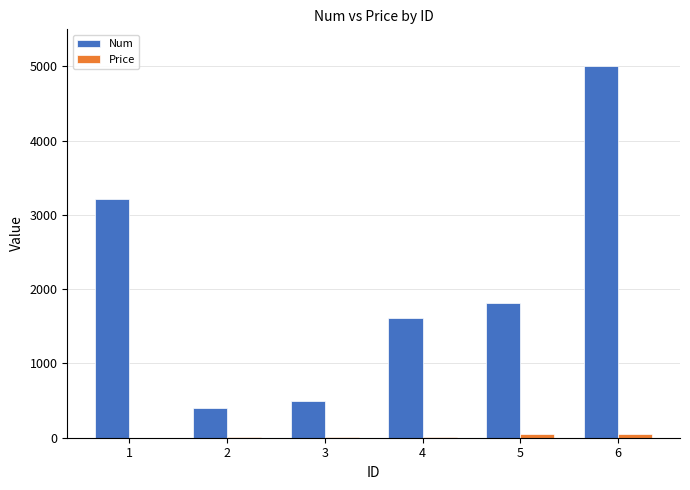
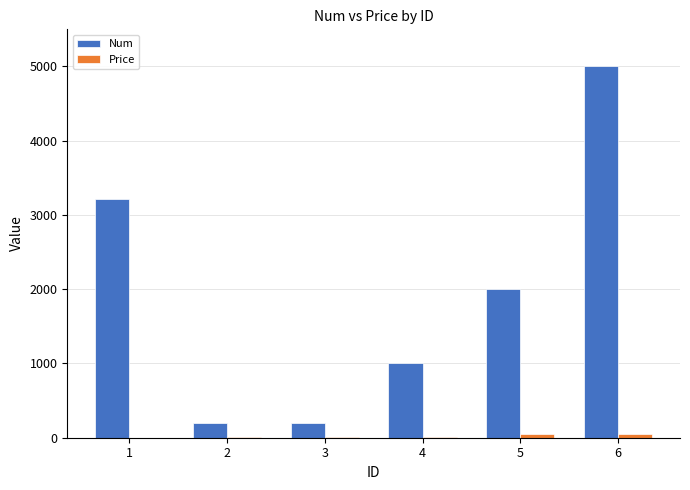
  {
    "Num": {
      "1": 3200,
-     "2": 400,
-     "3": 500,
-     "4": 1600,
-     "5": 1800,
+     "2": 200,
+     "3": 200,
+     "4": 1000,
+     "5": 2000,
      "6": 5000
    },
    "Price": {
      "5": 0,
      "6": 100
    }
  }
